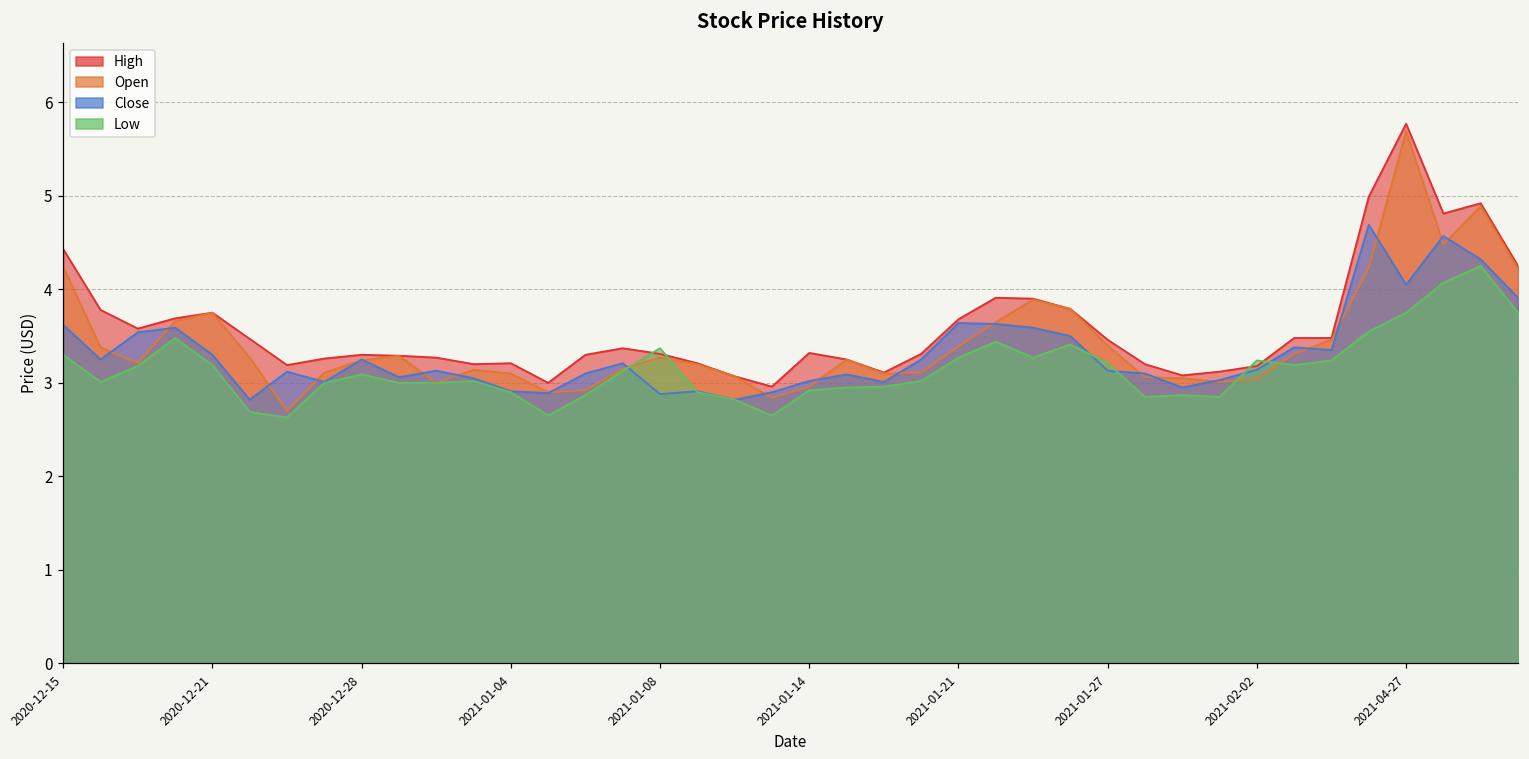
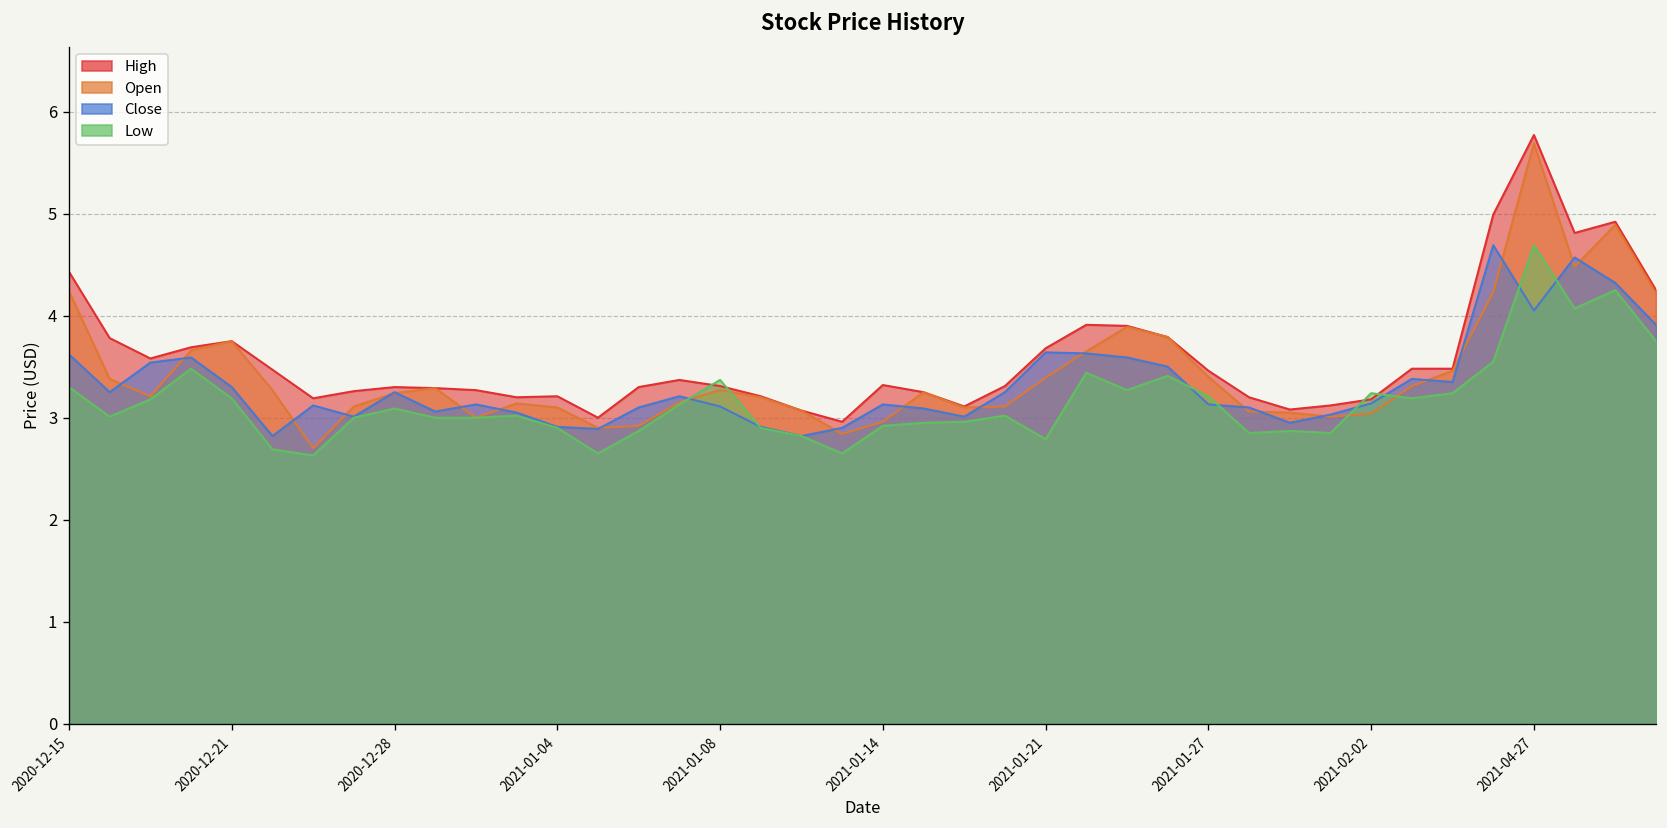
  {
    "Close": {
      "2020-12-15": 3.6,
      "2020-12-21": 3.3,
-     "2021-01-08": 2.9,
-     "2021-01-14": 3.0,
+     "2021-01-08": 3.1,
+     "2021-01-14": 3.1,
      "2021-01-21": 3.6,
      "2021-01-27": 3.1,
      "2021-02-02": 3.1,
      "2021-04-27": 4.1
    },
    "Low": {
      "2020-12-15": 3.3,
      "2020-12-21": 3.2,
      "2020-12-28": 3.1,
      "2021-01-08": 3.4,
      "2021-01-14": 2.9,
-     "2021-01-21": 3.3,
+     "2021-01-21": 2.8,
      "2021-01-27": 3.2,
      "2021-02-02": 3.2,
-     "2021-04-27": 3.8
+     "2021-04-27": 4.7
    }
  }
